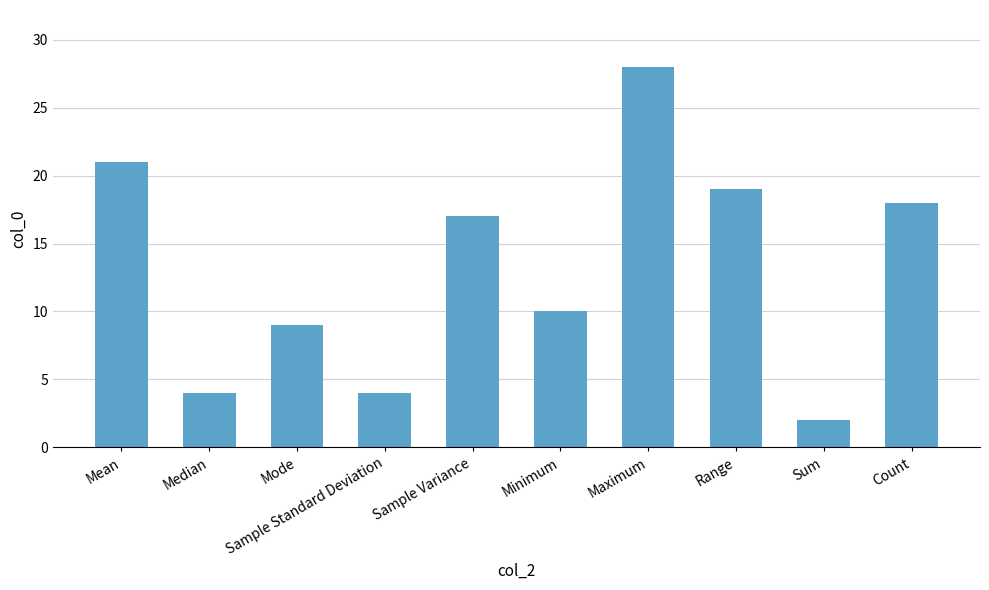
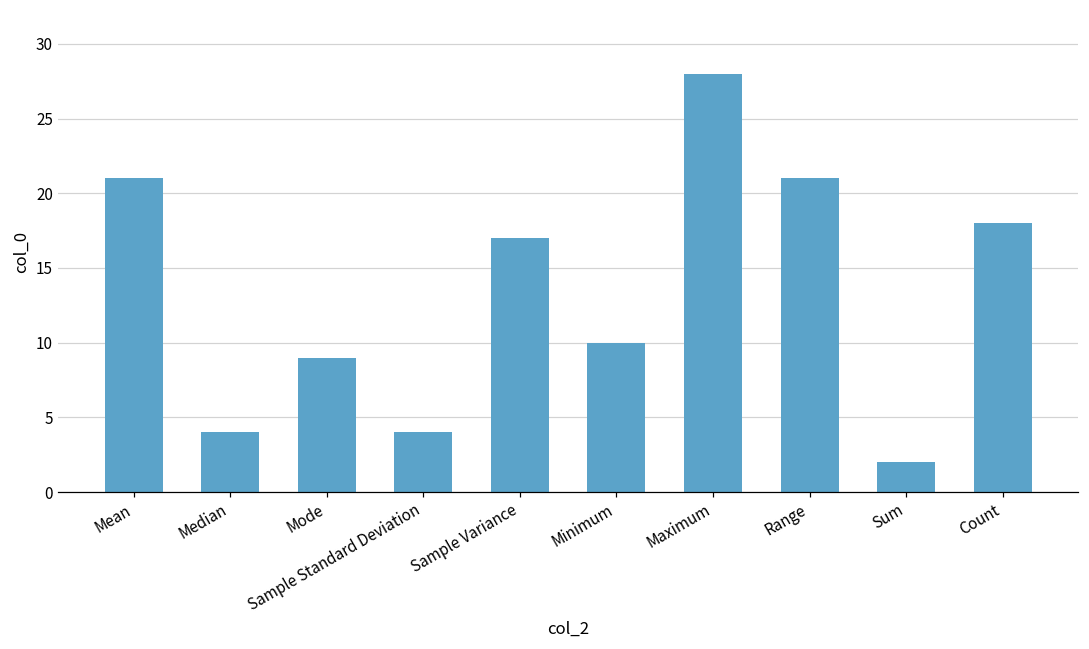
  {
    "Mean": 21,
    "Median": 4,
    "Mode": 9,
    "Sample Standard Deviation": 4,
    "Sample Variance": 17,
    "Minimum": 10,
    "Maximum": 28,
-   "Range": 19,
+   "Range": 21,
    "Sum": 2,
    "Count": 18
  }
